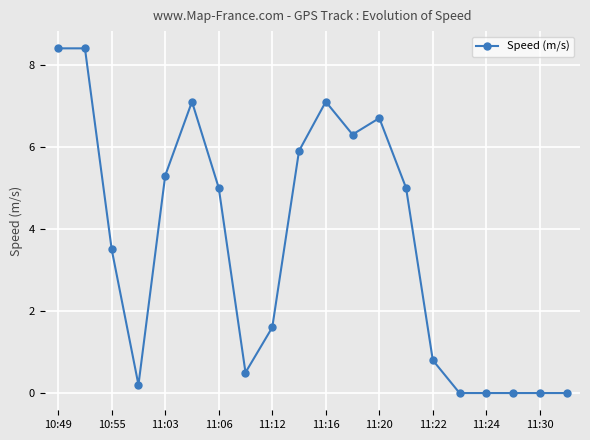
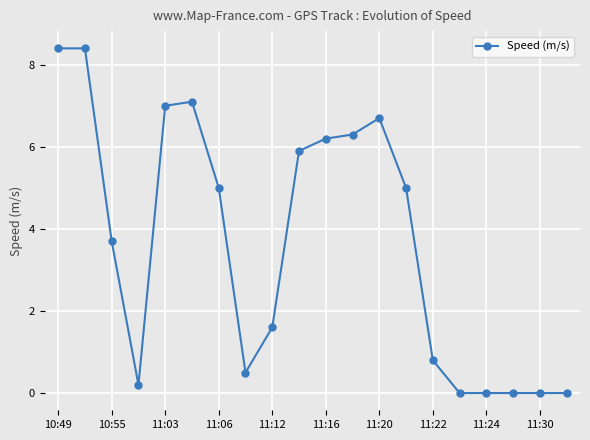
  {
    "10:49": 8.4,
-   "10:55": 3.5,
-   "11:03": 5.3,
+   "10:55": 3.7,
+   "11:03": 7.0,
    "11:06": 5.0,
    "11:12": 1.6,
-   "11:16": 7.1,
+   "11:16": 6.2,
    "11:24": 0.0,
    "11:30": 0.0
  }
